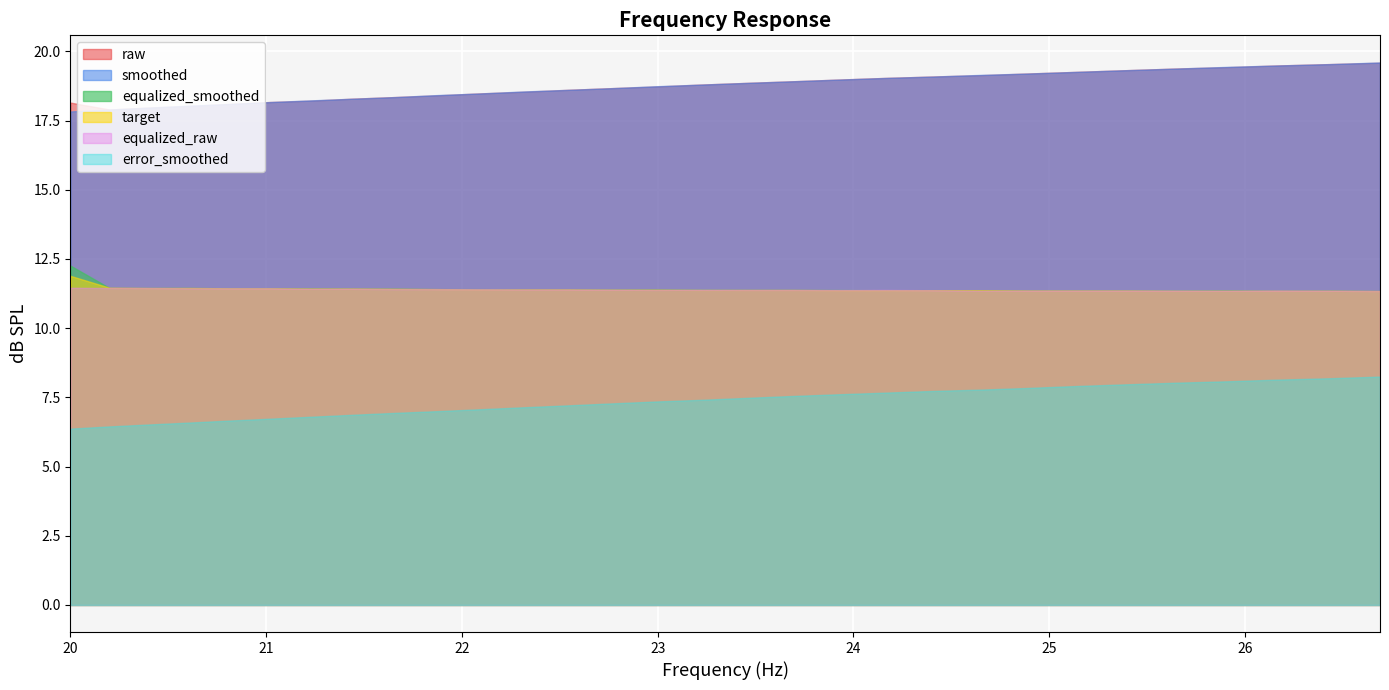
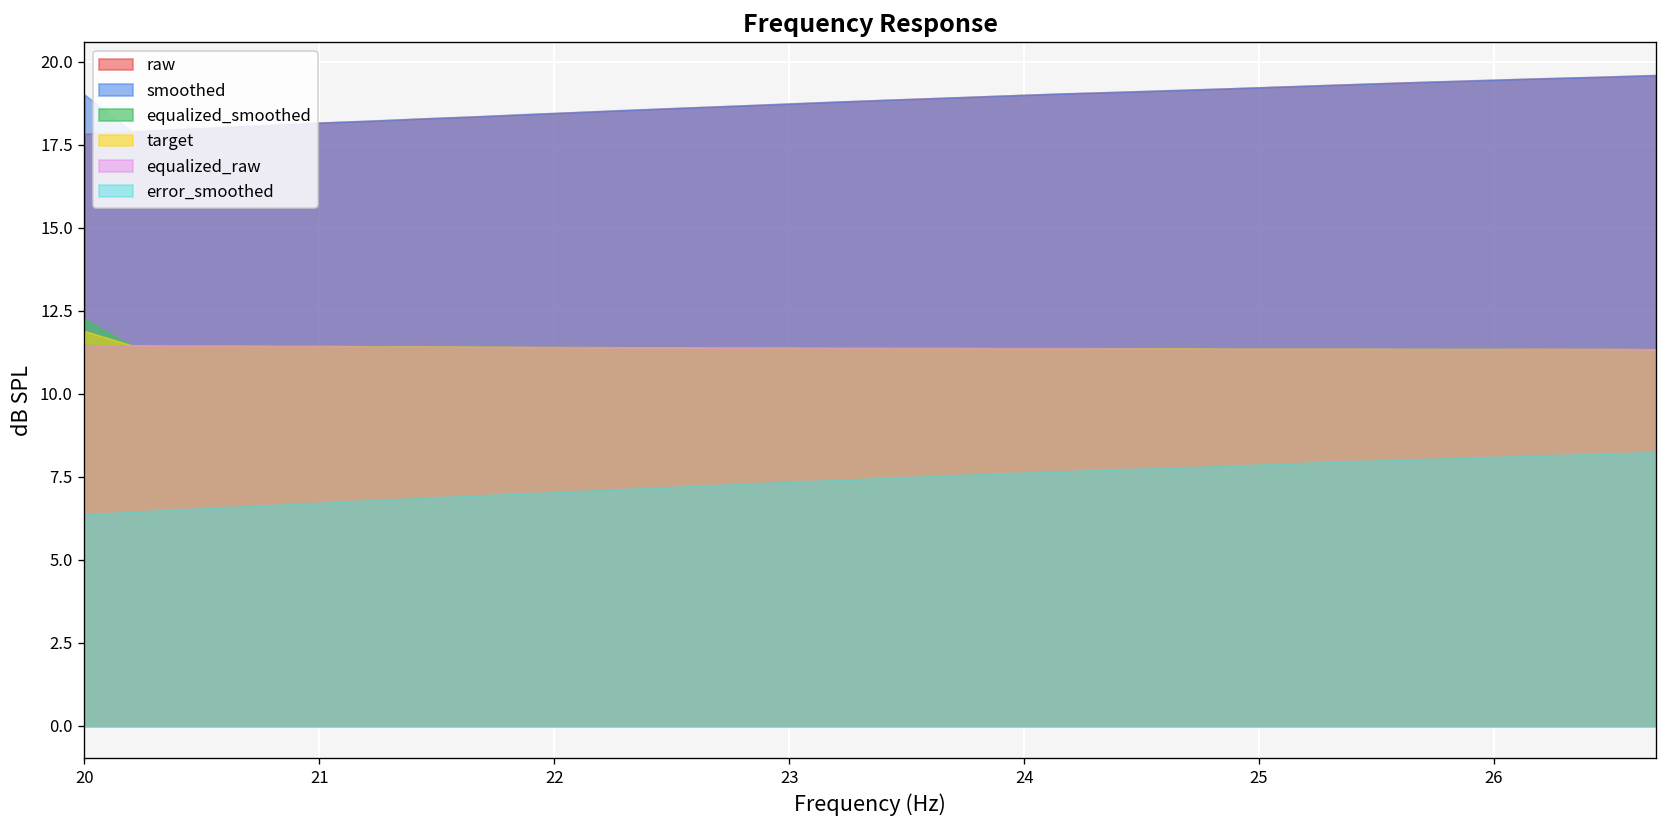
  {
    "raw": {
-     "20": 18.2
+     "20": 17.8
    },
    "smoothed": {
-     "20": 17.8
+     "20": 19.0
    },
    "equalized_smoothed": {
      "20": 12.3
    },
    "target": {
      "20": 11.9
    },
    "equalized_raw": {
      "20": 11.5
    },
    "error_smoothed": {
      "20": 6.4
    }
  }
